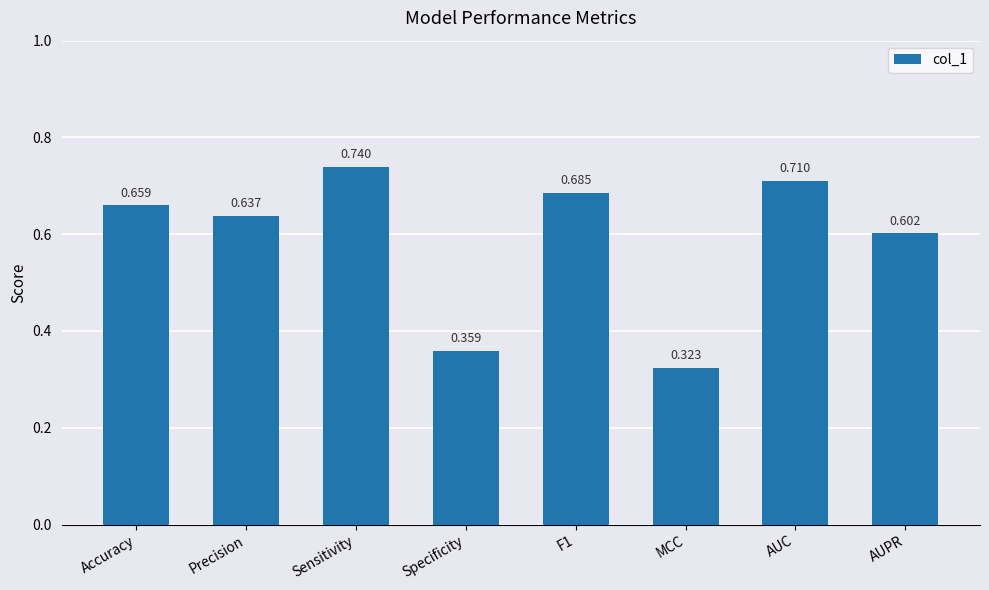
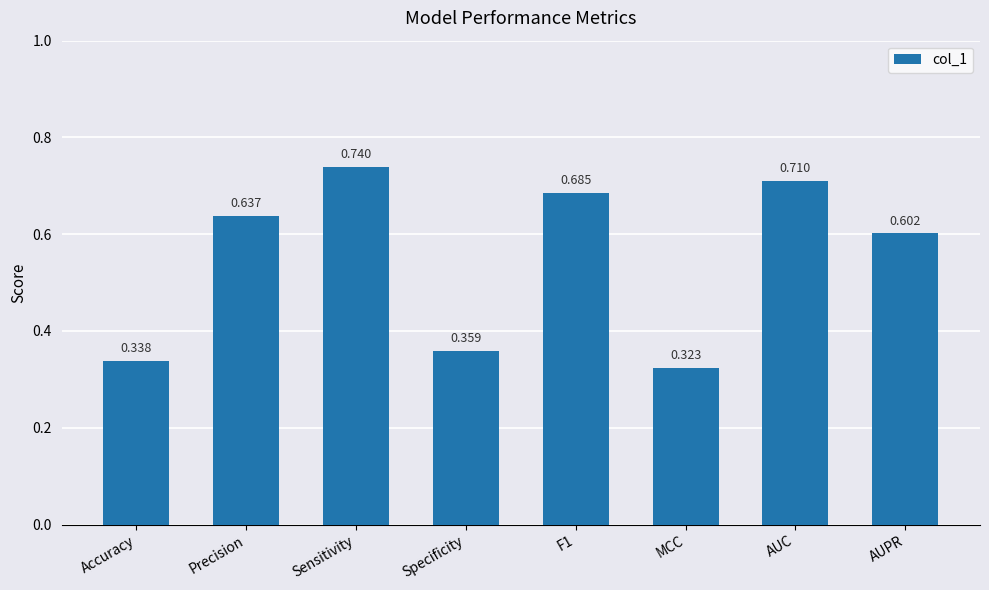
  {
-   "Accuracy": 0.659,
+   "Accuracy": 0.338,
    "Precision": 0.637,
    "Sensitivity": 0.740,
    "Specificity": 0.359,
    "F1": 0.685,
    "MCC": 0.323,
    "AUC": 0.710,
    "AUPR": 0.602
  }
